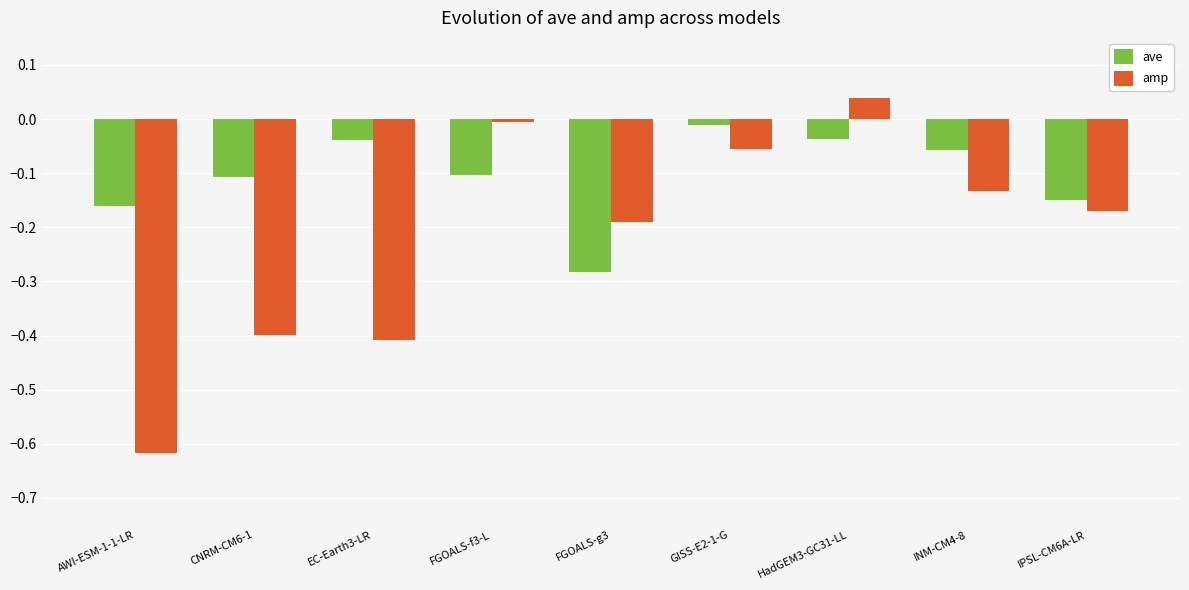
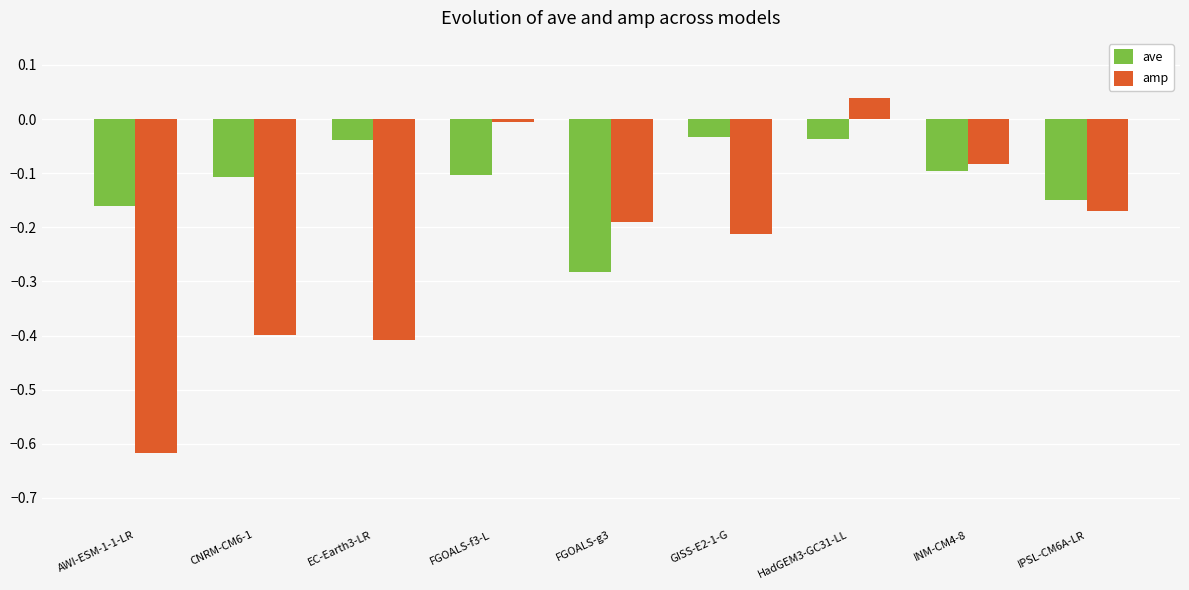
  {
    "ave": {
      "AWI-ESM-1-1-LR": -0.16,
      "CNRM-CM6-1": -0.11,
      "EC-Earth3-LR": -0.04,
      "FGOALS-f3-L": -0.10,
      "FGOALS-g3": -0.28,
-     "GISS-E2-1-G": -0.01,
+     "GISS-E2-1-G": -0.03,
      "HadGEM3-GC31-LL": -0.04,
-     "INM-CM4-8": -0.06,
+     "INM-CM4-8": -0.10,
      "IPSL-CM6A-LR": -0.15
    },
    "amp": {
      "AWI-ESM-1-1-LR": -0.62,
      "CNRM-CM6-1": -0.40,
      "EC-Earth3-LR": -0.41,
      "FGOALS-f3-L": -0.01,
      "FGOALS-g3": -0.19,
-     "GISS-E2-1-G": -0.05,
+     "GISS-E2-1-G": -0.21,
      "HadGEM3-GC31-LL": 0.04,
-     "INM-CM4-8": -0.13,
+     "INM-CM4-8": -0.08,
      "IPSL-CM6A-LR": -0.17
    }
  }
